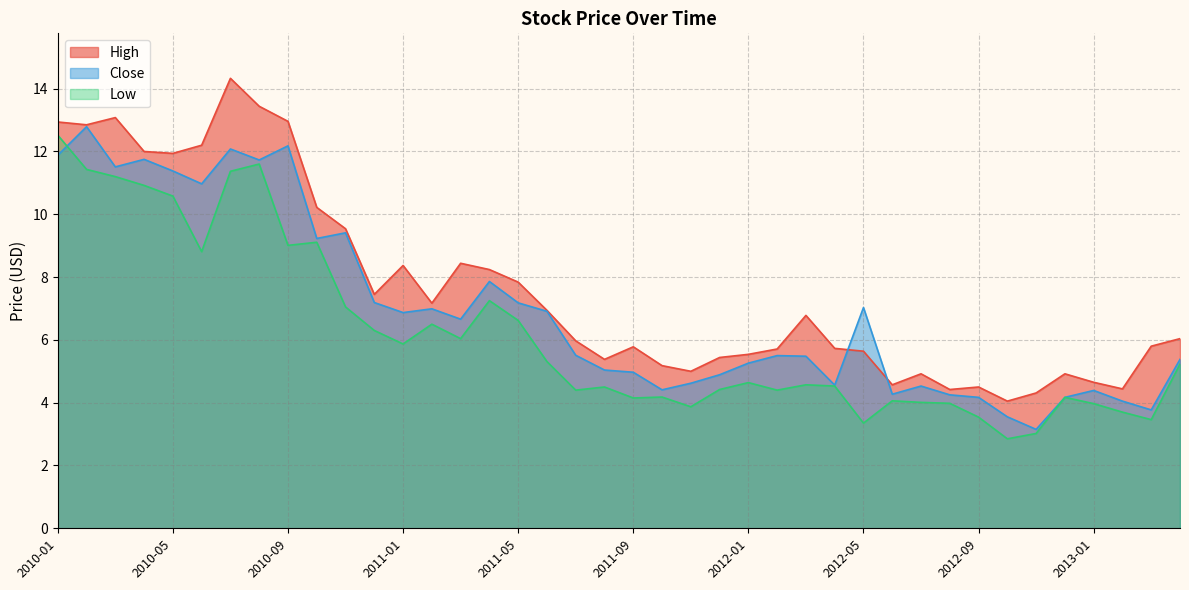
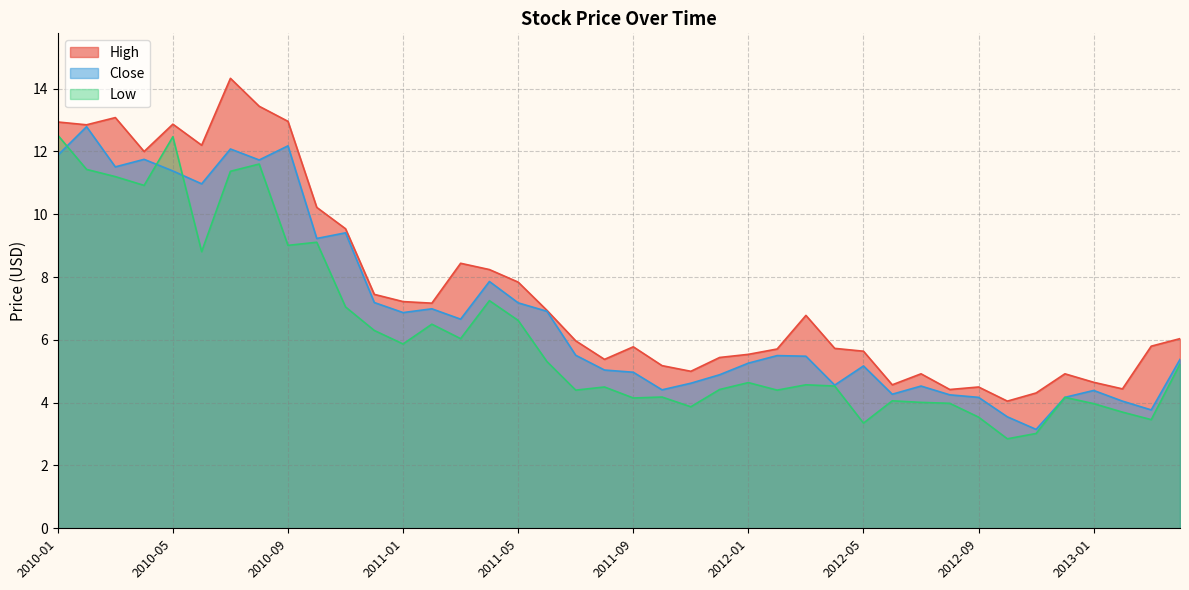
  {
    "High": {
      "2010-01": 12.9,
-     "2010-05": 11.9,
+     "2010-05": 12.9,
      "2010-09": 13.0,
-     "2011-01": 8.4,
+     "2011-01": 7.2,
      "2011-05": 7.8,
      "2011-09": 5.8,
      "2012-01": 5.5,
      "2012-05": 5.6,
      "2012-09": 4.5,
      "2013-01": 4.7
    },
    "Close": {
      "2010-01": 11.9,
      "2010-05": 11.4,
      "2010-09": 12.2,
      "2011-01": 6.9,
      "2011-05": 7.2,
      "2011-09": 5.0,
      "2012-01": 5.3,
-     "2012-05": 7.0,
+     "2012-05": 5.2,
      "2012-09": 4.2,
      "2013-01": 4.4
    },
    "Low": {
      "2010-01": 12.5,
-     "2010-05": 10.6,
+     "2010-05": 12.5,
      "2010-09": 9.0,
      "2011-01": 5.9,
      "2011-05": 6.6,
      "2011-09": 4.2,
      "2012-01": 4.6,
      "2012-05": 3.4,
      "2012-09": 3.5,
      "2013-01": 4.0
    }
  }
